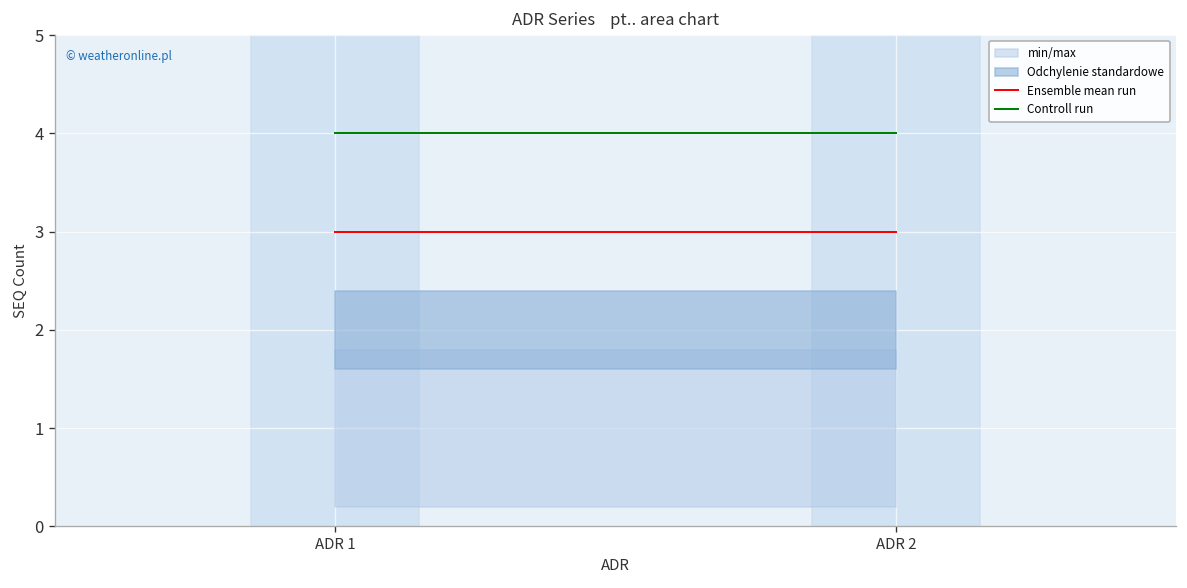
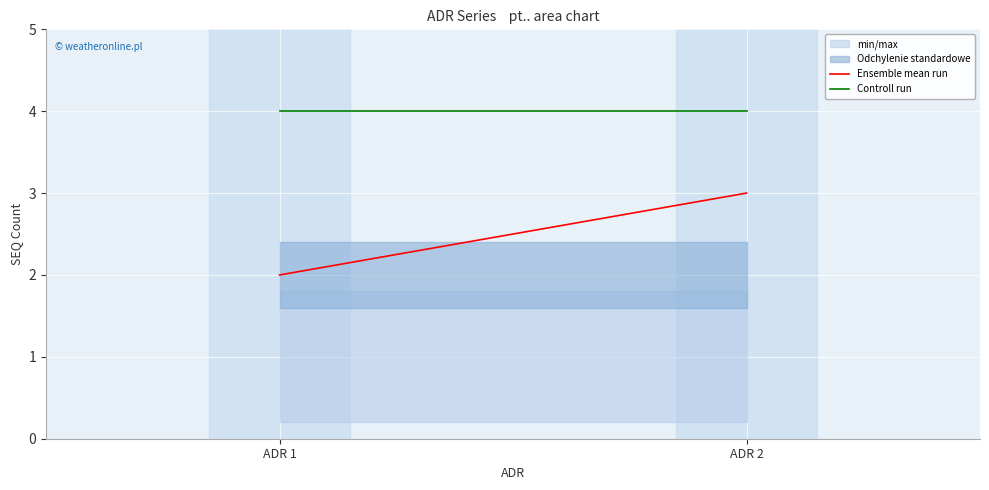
  {
    "Ensemble mean run": {
-     "ADR 1": 3,
+     "ADR 1": 2,
      "ADR 2": 3
    },
    "Controll run": {
      "ADR 1": 4,
      "ADR 2": 4
    }
  }
